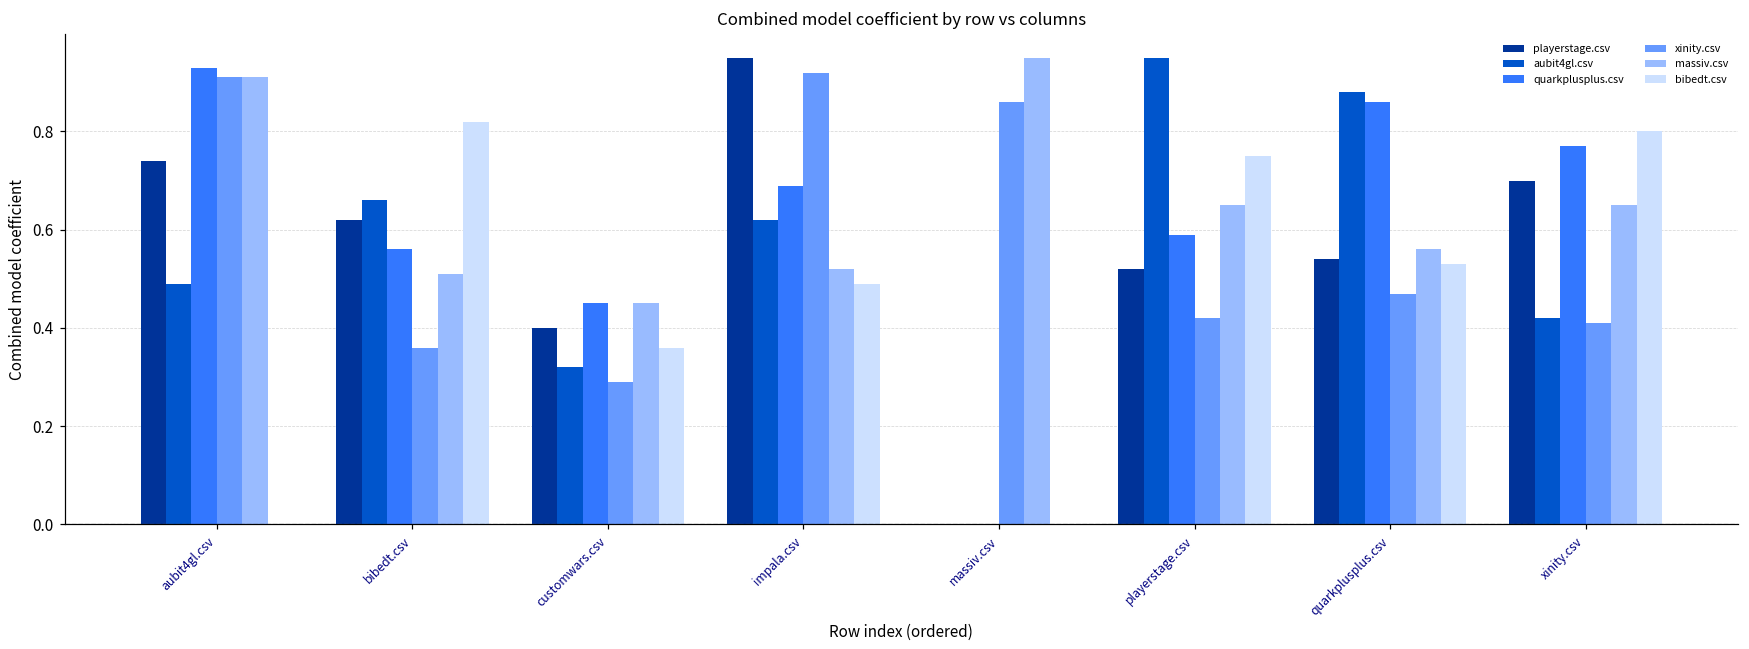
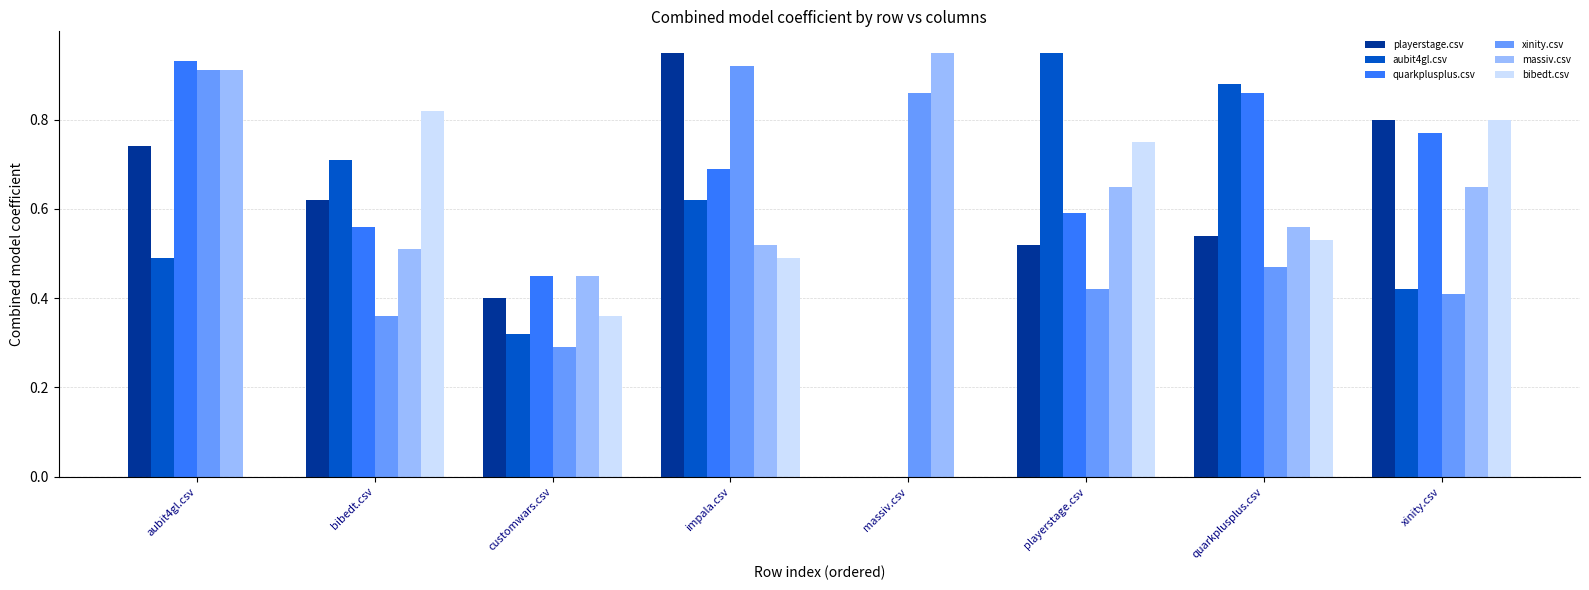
  {
    "playerstage.csv": {
      "aubit4gl.csv": 0.74,
      "bibedt.csv": 0.62,
      "customwars.csv": 0.4,
      "impala.csv": 0.95,
      "massiv.csv": 0.0,
      "playerstage.csv": 0.52,
      "quarkplusplus.csv": 0.54,
-     "xinity.csv": 0.7
+     "xinity.csv": 0.8
    },
    "aubit4gl.csv": {
      "aubit4gl.csv": 0.49,
-     "bibedt.csv": 0.66,
+     "bibedt.csv": 0.71,
      "customwars.csv": 0.32,
      "impala.csv": 0.62,
      "massiv.csv": 0.00,
      "playerstage.csv": 0.95,
      "quarkplusplus.csv": 0.88,
      "xinity.csv": 0.42
    },
    "quarkplusplus.csv": {
      "aubit4gl.csv": 0.93,
      "bibedt.csv": 0.56,
      "customwars.csv": 0.45,
      "impala.csv": 0.69,
      "massiv.csv": 0.00,
      "playerstage.csv": 0.59,
      "quarkplusplus.csv": 0.86,
      "xinity.csv": 0.77
    },
    "xinity.csv": {
      "aubit4gl.csv": 0.91,
      "bibedt.csv": 0.36,
      "customwars.csv": 0.29,
      "impala.csv": 0.92,
      "massiv.csv": 0.86,
      "playerstage.csv": 0.42,
      "quarkplusplus.csv": 0.47,
      "xinity.csv": 0.41
    },
    "massiv.csv": {
      "aubit4gl.csv": 0.91,
      "bibedt.csv": 0.51,
      "customwars.csv": 0.45,
      "impala.csv": 0.52,
      "massiv.csv": 0.95,
      "playerstage.csv": 0.65,
      "quarkplusplus.csv": 0.56,
      "xinity.csv": 0.65
    },
    "bibedt.csv": {
      "aubit4gl.csv": 0.00,
      "bibedt.csv": 0.82,
      "customwars.csv": 0.36,
      "impala.csv": 0.49,
      "massiv.csv": 0.00,
      "playerstage.csv": 0.75,
      "quarkplusplus.csv": 0.53,
      "xinity.csv": 0.80
    }
  }
